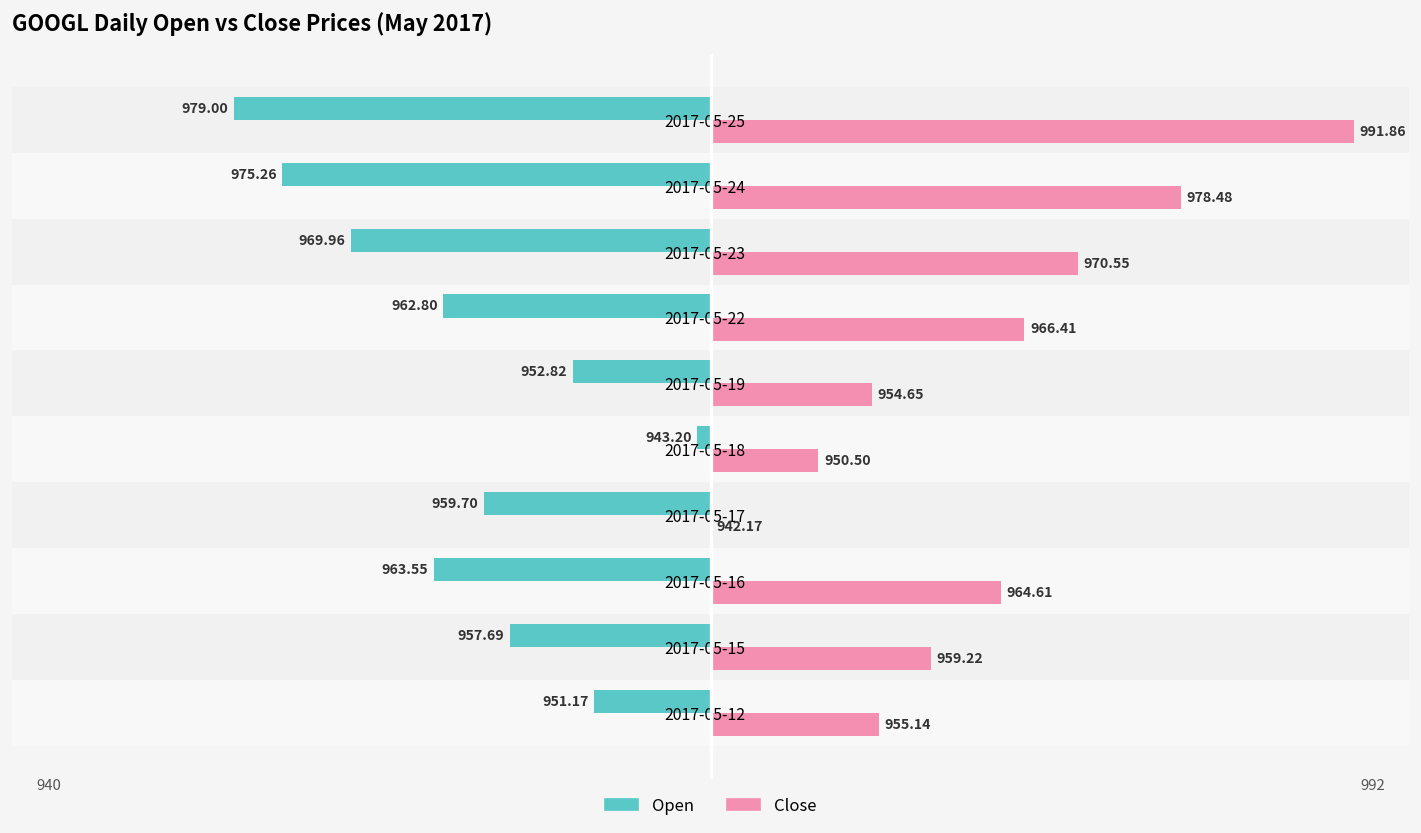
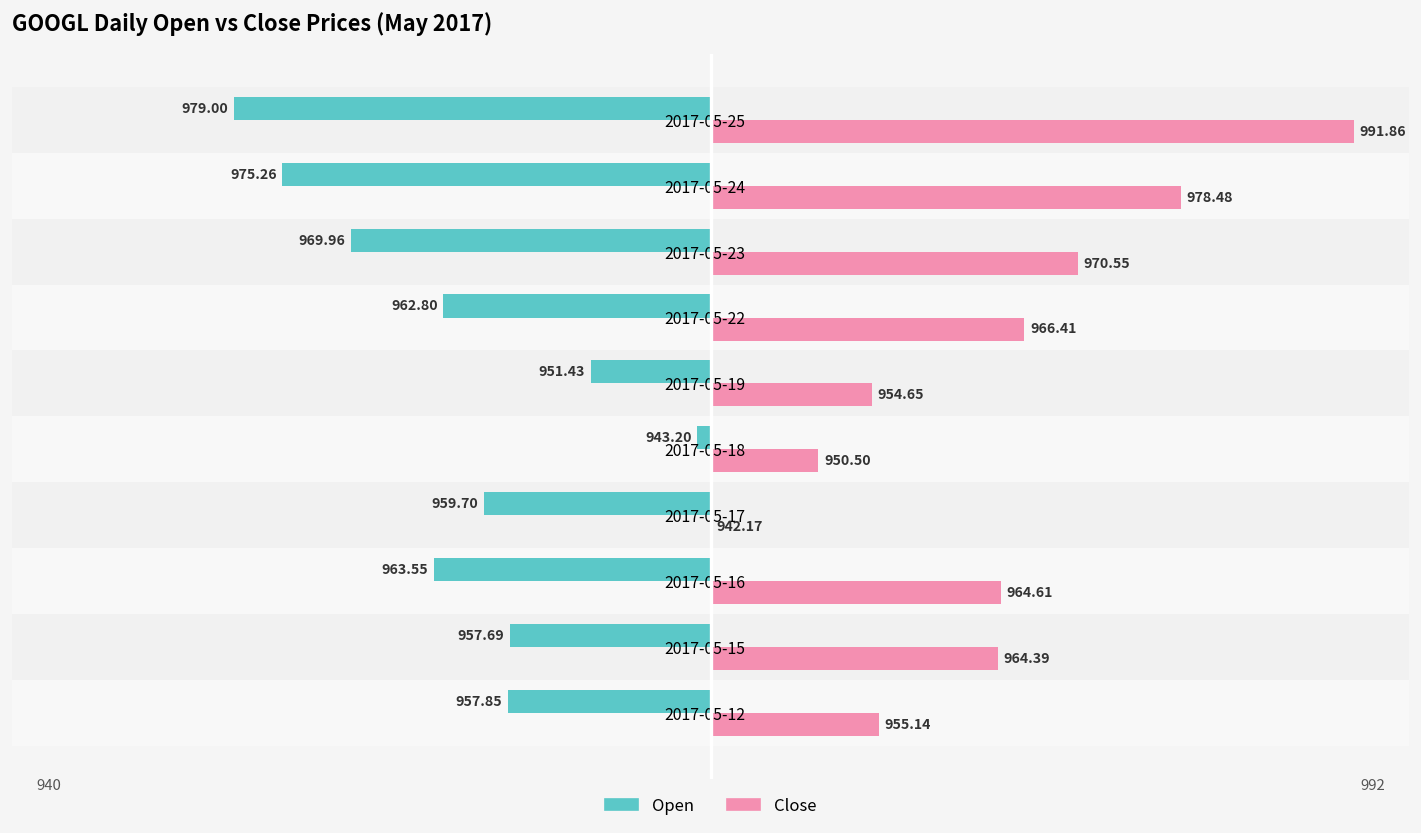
  {
    "Open": {
-     "2017-05-19": 952.82,
-     "2017-05-12": 951.17
+     "2017-05-19": 951.43,
+     "2017-05-12": 957.85
    },
    "Close": {
-     "2017-05-15": 959.22
+     "2017-05-15": 964.39
    }
  }
